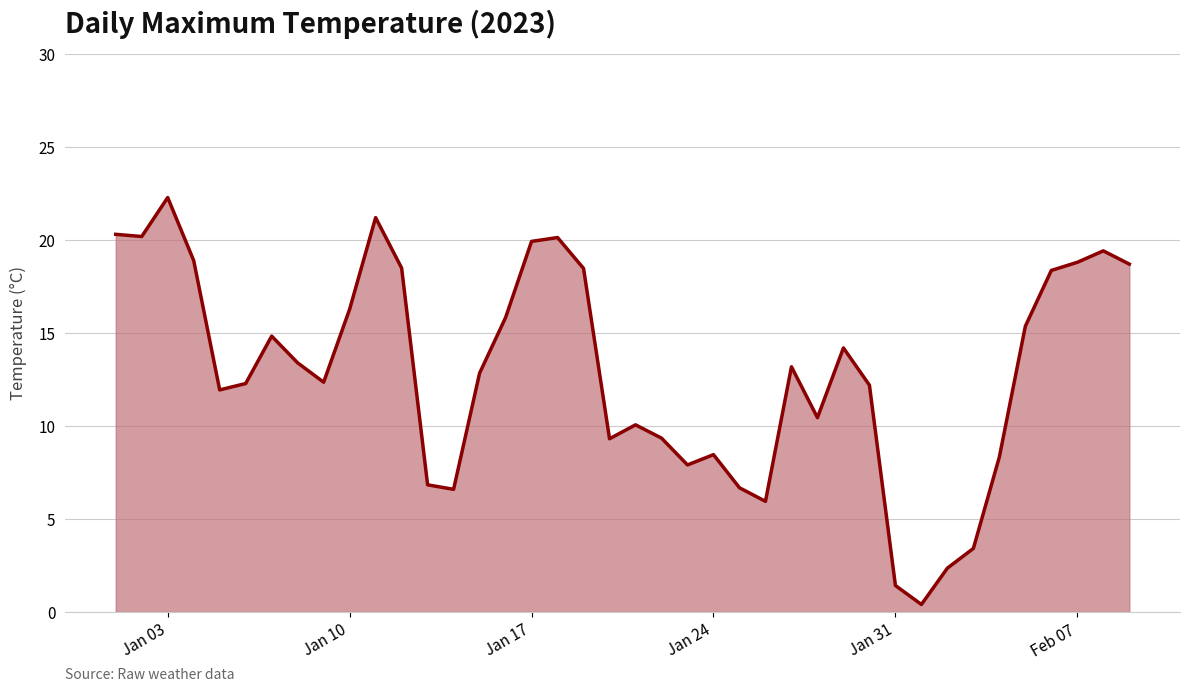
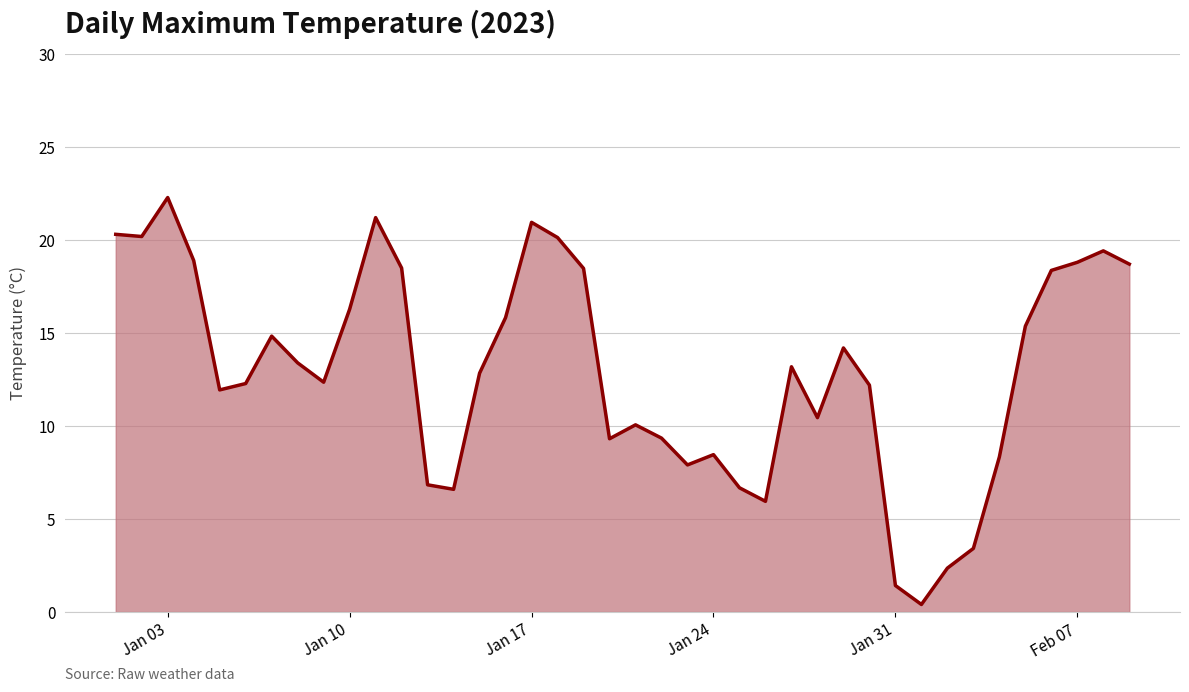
  {
    "Jan 03": 22.3,
    "Jan 10": 16.3,
-   "Jan 17": 19.9,
+   "Jan 17": 20.9,
    "Jan 24": 8.5,
    "Jan 31": 1.4,
    "Feb 07": 18.8
  }
